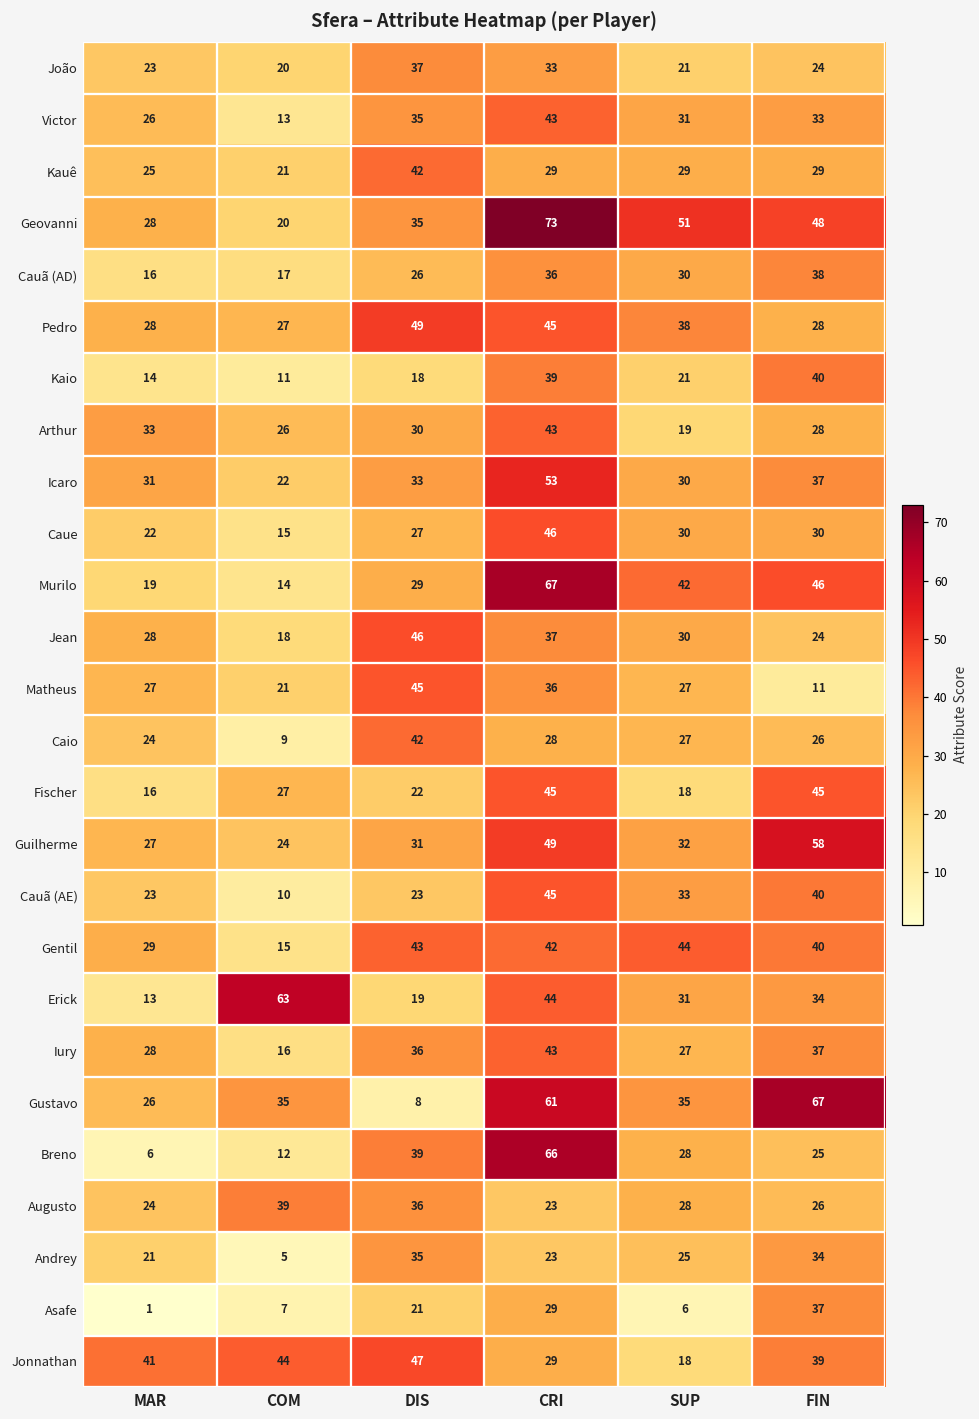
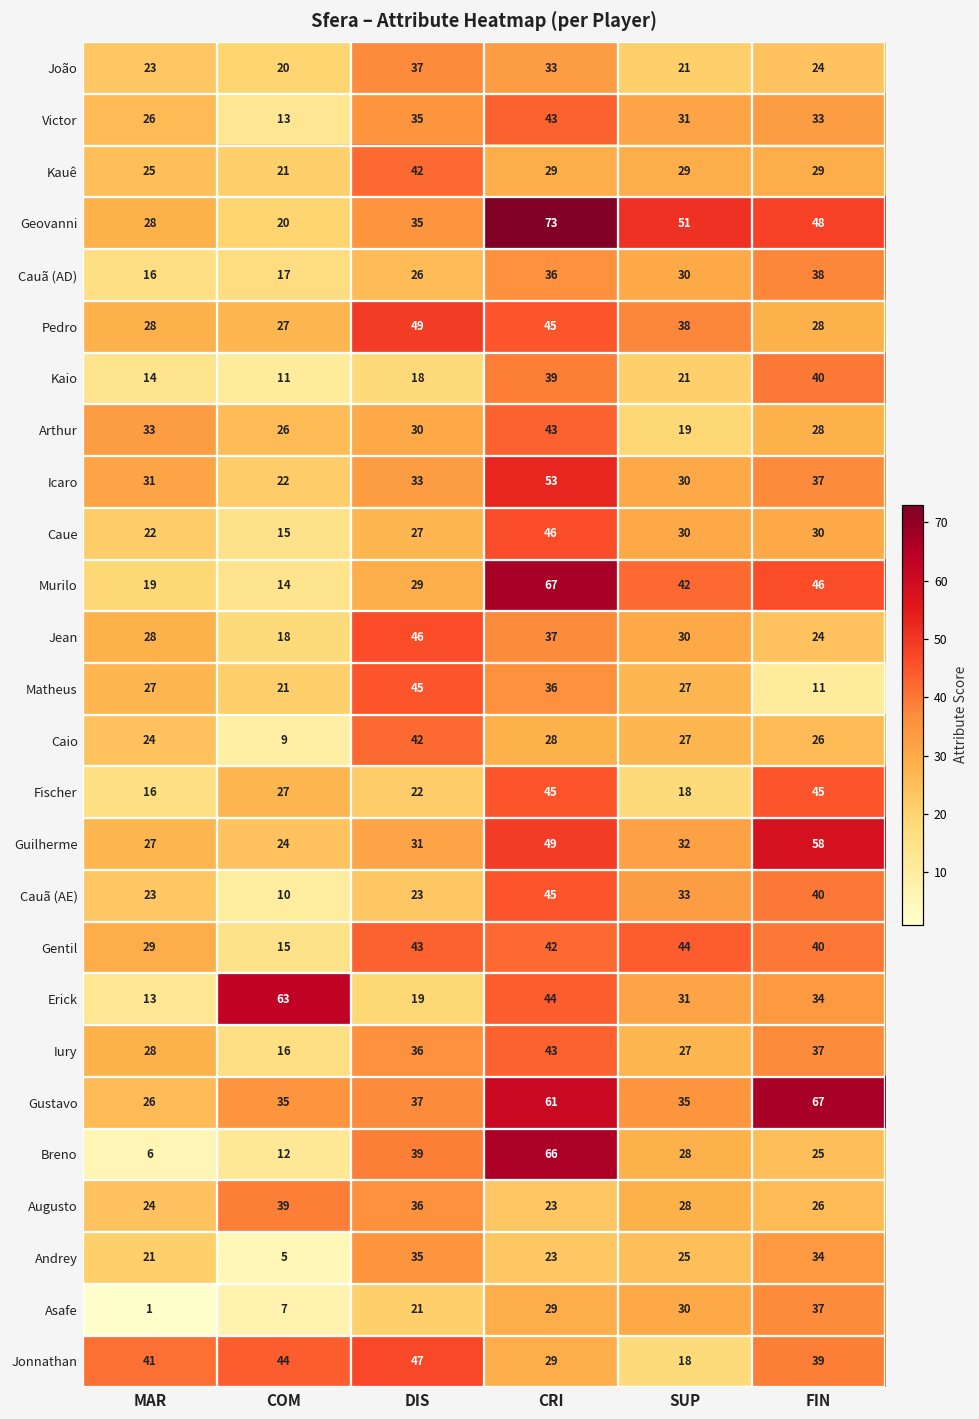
  {
    "João": {
      "MAR": 23,
      "COM": 20,
      "DIS": 37,
      "CRI": 33,
      "SUP": 21,
      "FIN": 24
    },
    "Victor": {
      "MAR": 26,
      "COM": 13,
      "DIS": 35,
      "CRI": 43,
      "SUP": 31,
      "FIN": 33
    },
    "Kauê": {
      "MAR": 25,
      "COM": 21,
      "DIS": 42,
      "CRI": 29,
      "SUP": 29,
      "FIN": 29
    },
    "Geovanni": {
      "MAR": 28,
      "COM": 20,
      "DIS": 35,
      "CRI": 73,
      "SUP": 51,
      "FIN": 48
    },
    "Cauã (AD)": {
      "MAR": 16,
      "COM": 17,
      "DIS": 26,
      "CRI": 36,
      "SUP": 30,
      "FIN": 38
    },
    "Pedro": {
      "MAR": 28,
      "COM": 27,
      "DIS": 49,
      "CRI": 45,
      "SUP": 38,
      "FIN": 28
    },
    "Kaio": {
      "MAR": 14,
      "COM": 11,
      "DIS": 18,
      "CRI": 39,
      "SUP": 21,
      "FIN": 40
    },
    "Arthur": {
      "MAR": 33,
      "COM": 26,
      "DIS": 30,
      "CRI": 43,
      "SUP": 19,
      "FIN": 28
    },
    "Icaro": {
      "MAR": 31,
      "COM": 22,
      "DIS": 33,
      "CRI": 53,
      "SUP": 30,
      "FIN": 37
    },
    "Caue": {
      "MAR": 22,
      "COM": 15,
      "DIS": 27,
      "CRI": 46,
      "SUP": 30,
      "FIN": 30
    },
    "Murilo": {
      "MAR": 19,
      "COM": 14,
      "DIS": 29,
      "CRI": 67,
      "SUP": 42,
      "FIN": 46
    },
    "Jean": {
      "MAR": 28,
      "COM": 18,
      "DIS": 46,
      "CRI": 37,
      "SUP": 30,
      "FIN": 24
    },
    "Matheus": {
      "MAR": 27,
      "COM": 21,
      "DIS": 45,
      "CRI": 36,
      "SUP": 27,
      "FIN": 11
    },
    "Caio": {
      "MAR": 24,
      "COM": 9,
      "DIS": 42,
      "CRI": 28,
      "SUP": 27,
      "FIN": 26
    },
    "Fischer": {
      "MAR": 16,
      "COM": 27,
      "DIS": 22,
      "CRI": 45,
      "SUP": 18,
      "FIN": 45
    },
    "Guilherme": {
      "MAR": 27,
      "COM": 24,
      "DIS": 31,
      "CRI": 49,
      "SUP": 32,
      "FIN": 58
    },
    "Cauã (AE)": {
      "MAR": 23,
      "COM": 10,
      "DIS": 23,
      "CRI": 45,
      "SUP": 33,
      "FIN": 40
    },
    "Gentil": {
      "MAR": 29,
      "COM": 15,
      "DIS": 43,
      "CRI": 42,
      "SUP": 44,
      "FIN": 40
    },
    "Erick": {
      "MAR": 13,
      "COM": 63,
      "DIS": 19,
      "CRI": 44,
      "SUP": 31,
      "FIN": 34
    },
    "Iury": {
      "MAR": 28,
      "COM": 16,
      "DIS": 36,
      "CRI": 43,
      "SUP": 27,
      "FIN": 37
    },
    "Gustavo": {
      "MAR": 26,
      "COM": 35,
-     "DIS": 8,
+     "DIS": 37,
      "CRI": 61,
      "SUP": 35,
      "FIN": 67
    },
    "Breno": {
      "MAR": 6,
      "COM": 12,
      "DIS": 39,
      "CRI": 66,
      "SUP": 28,
      "FIN": 25
    },
    "Augusto": {
      "MAR": 24,
      "COM": 39,
      "DIS": 36,
      "CRI": 23,
      "SUP": 28,
      "FIN": 26
    },
    "Andrey": {
      "MAR": 21,
      "COM": 5,
      "DIS": 35,
      "CRI": 23,
      "SUP": 25,
      "FIN": 34
    },
    "Asafe": {
      "MAR": 1,
      "COM": 7,
      "DIS": 21,
      "CRI": 29,
-     "SUP": 6,
+     "SUP": 30,
      "FIN": 37
    },
    "Jonnathan": {
      "MAR": 41,
      "COM": 44,
      "DIS": 47,
      "CRI": 29,
      "SUP": 18,
      "FIN": 39
    }
  }
